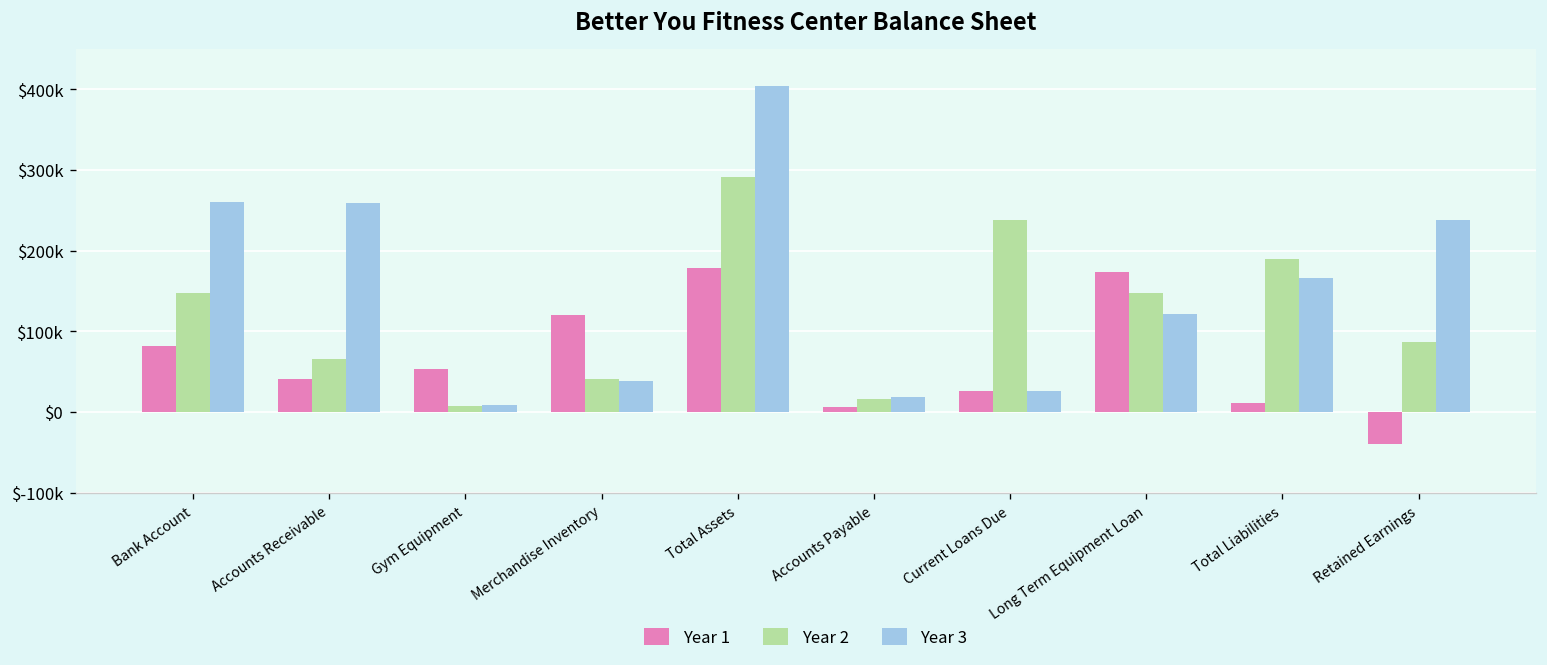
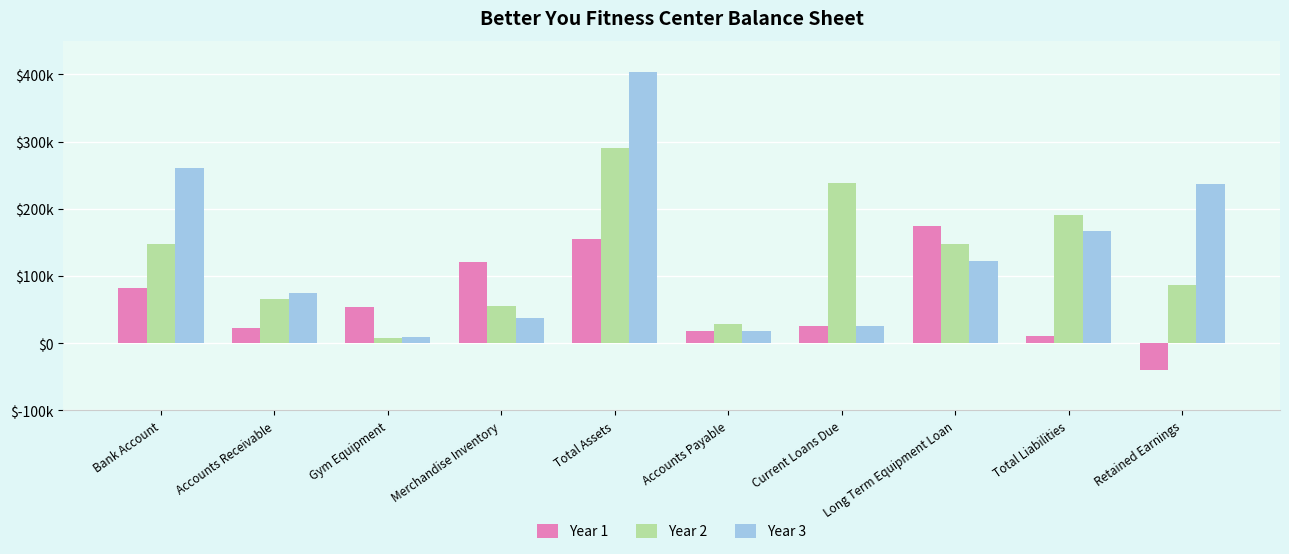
  {
    "Year 1": {
      "Bank Account": "$80000",
-     "Accounts Receivable": "$40000",
+     "Accounts Receivable": "$20000",
      "Gym Equipment": "$50000",
      "Merchandise Inventory": "$120000",
-     "Total Assets": "$180000",
-     "Accounts Payable": "$10000",
+     "Total Assets": "$160000",
+     "Accounts Payable": "$20000",
      "Current Loans Due": "$30000",
      "Long Term Equipment Loan": "$170000",
      "Total Liabilities": "$10000",
      "Retained Earnings": "$-40000"
    },
    "Year 2": {
      "Bank Account": "$150000",
      "Accounts Receivable": "$70000",
      "Gym Equipment": "$10000",
-     "Merchandise Inventory": "$40000",
+     "Merchandise Inventory": "$60000",
      "Total Assets": "$290000",
-     "Accounts Payable": "$20000",
+     "Accounts Payable": "$30000",
      "Current Loans Due": "$240000",
      "Long Term Equipment Loan": "$150000",
      "Total Liabilities": "$190000",
      "Retained Earnings": "$90000"
    },
    "Year 3": {
      "Bank Account": "$260000",
-     "Accounts Receivable": "$260000",
+     "Accounts Receivable": "$70000",
      "Gym Equipment": "$10000",
      "Merchandise Inventory": "$40000",
      "Total Assets": "$400000",
      "Accounts Payable": "$20000",
      "Current Loans Due": "$30000",
      "Long Term Equipment Loan": "$120000",
      "Total Liabilities": "$170000",
      "Retained Earnings": "$240000"
    }
  }
